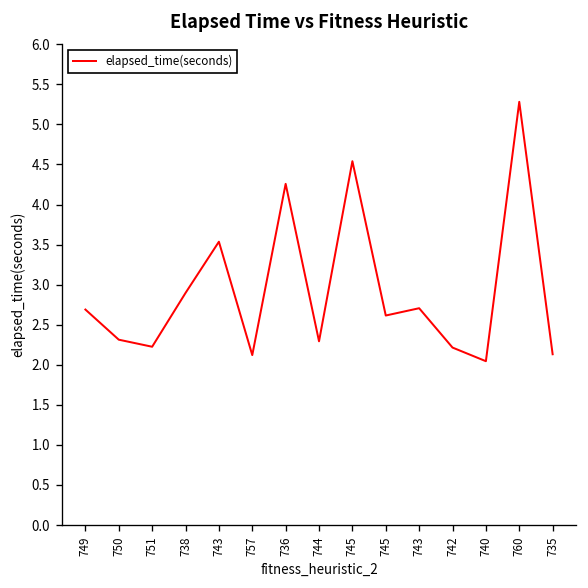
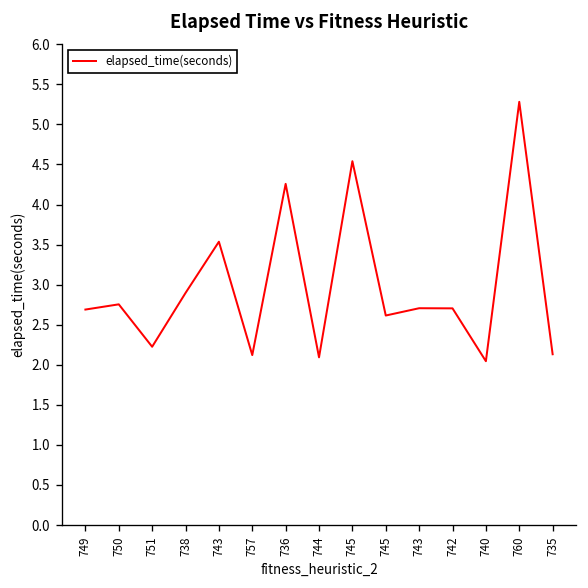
  {
    "749": 2.7,
-   "750": 2.3,
+   "750": 2.8,
    "751": 2.2,
    "738": 2.9,
    "757": 2.1,
    "736": 4.3,
-   "744": 2.3,
-   "742": 2.2,
+   "744": 2.1,
+   "742": 2.7,
    "740": 2.0,
    "760": 5.3,
    "735": 2.1
  }
